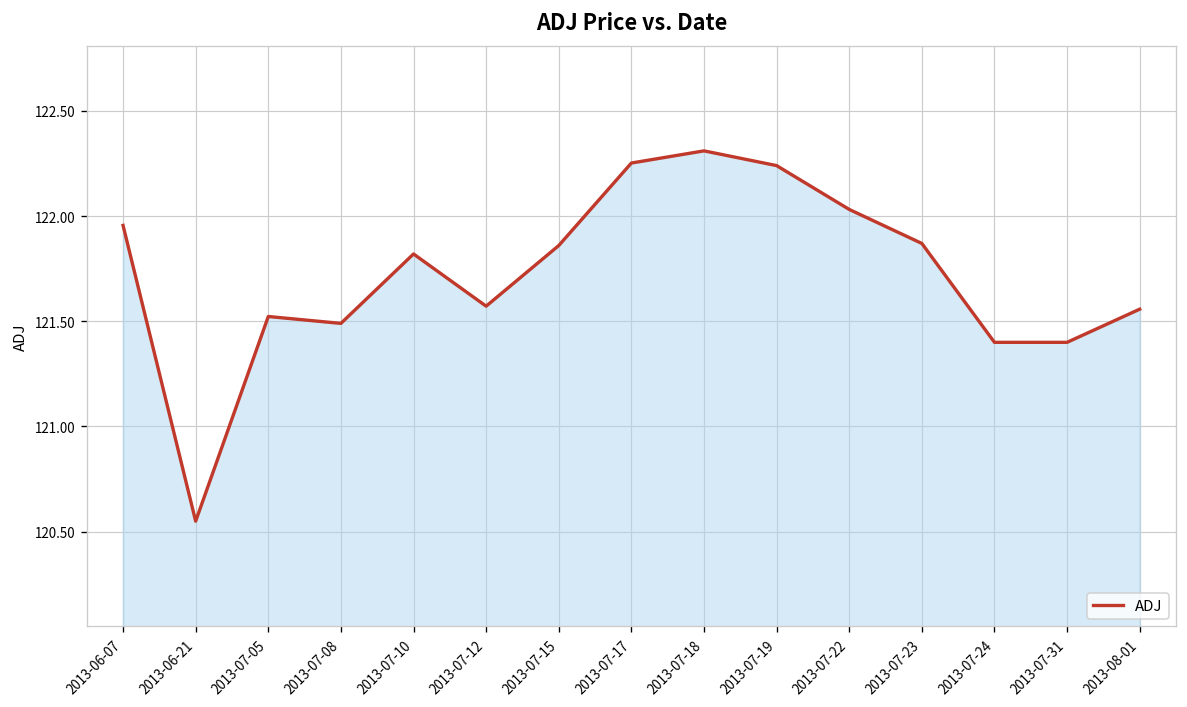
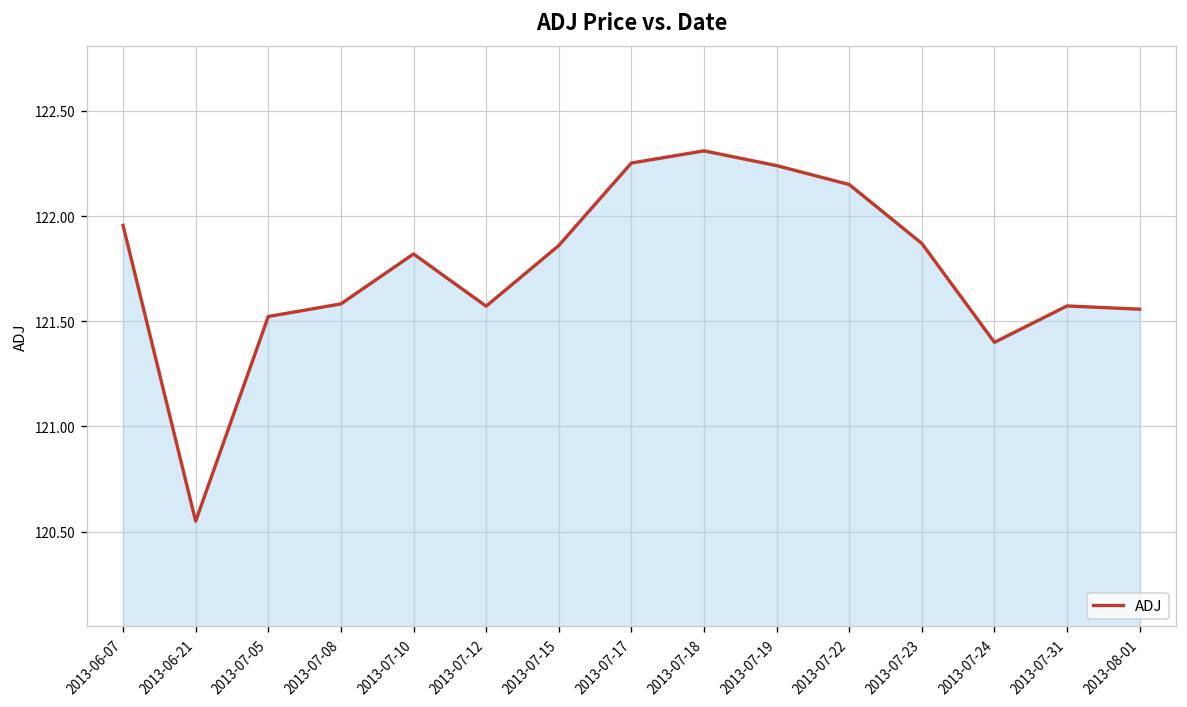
  {
    "2013-06-07": 121.96,
    "2013-06-21": 120.55,
    "2013-07-05": 121.52,
-   "2013-07-08": 121.49,
+   "2013-07-08": 121.58,
    "2013-07-10": 121.82,
    "2013-07-12": 121.57,
    "2013-07-15": 121.86,
    "2013-07-17": 122.25,
    "2013-07-18": 122.31,
    "2013-07-19": 122.24,
-   "2013-07-22": 122.03,
+   "2013-07-22": 122.15,
    "2013-07-23": 121.87,
    "2013-07-24": 121.40,
-   "2013-07-31": 121.40,
+   "2013-07-31": 121.57,
    "2013-08-01": 121.56
  }
